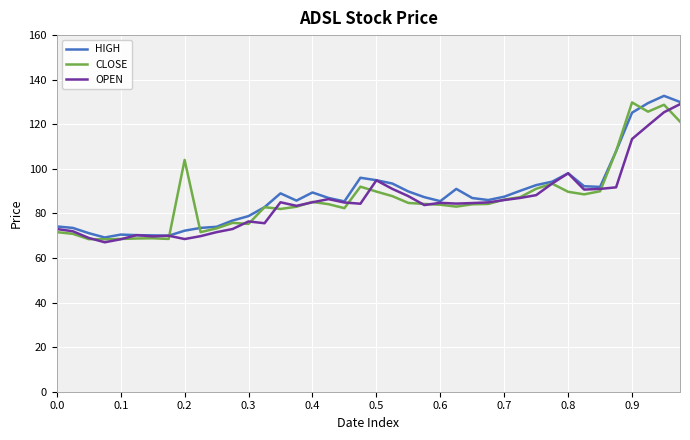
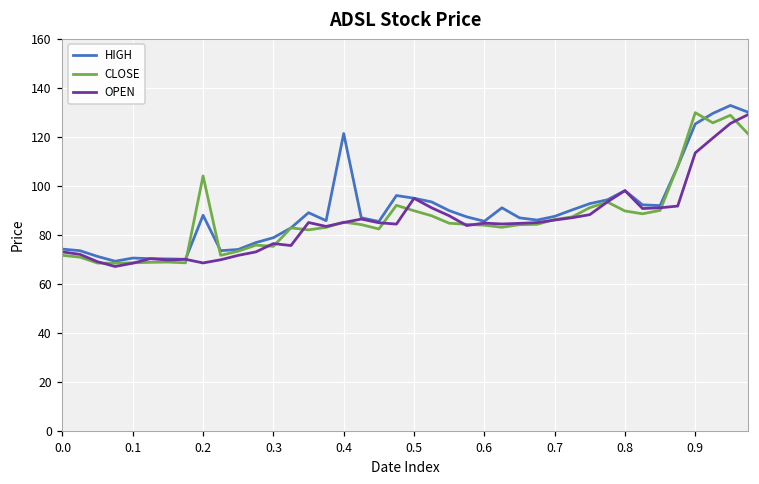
  {
    "HIGH": {
      "0.1": 71,
-     "0.2": 72,
+     "0.2": 88,
      "0.3": 79,
-     "0.4": 89,
+     "0.4": 121,
      "0.7": 88,
      "0.9": 125
    },
    "CLOSE": {
      "0.0": 72,
      "0.2": 104,
      "0.5": 90,
      "0.8": 90,
      "0.9": 130
    },
    "OPEN": {
      "0.2": 69,
      "0.9": 113
    }
  }
